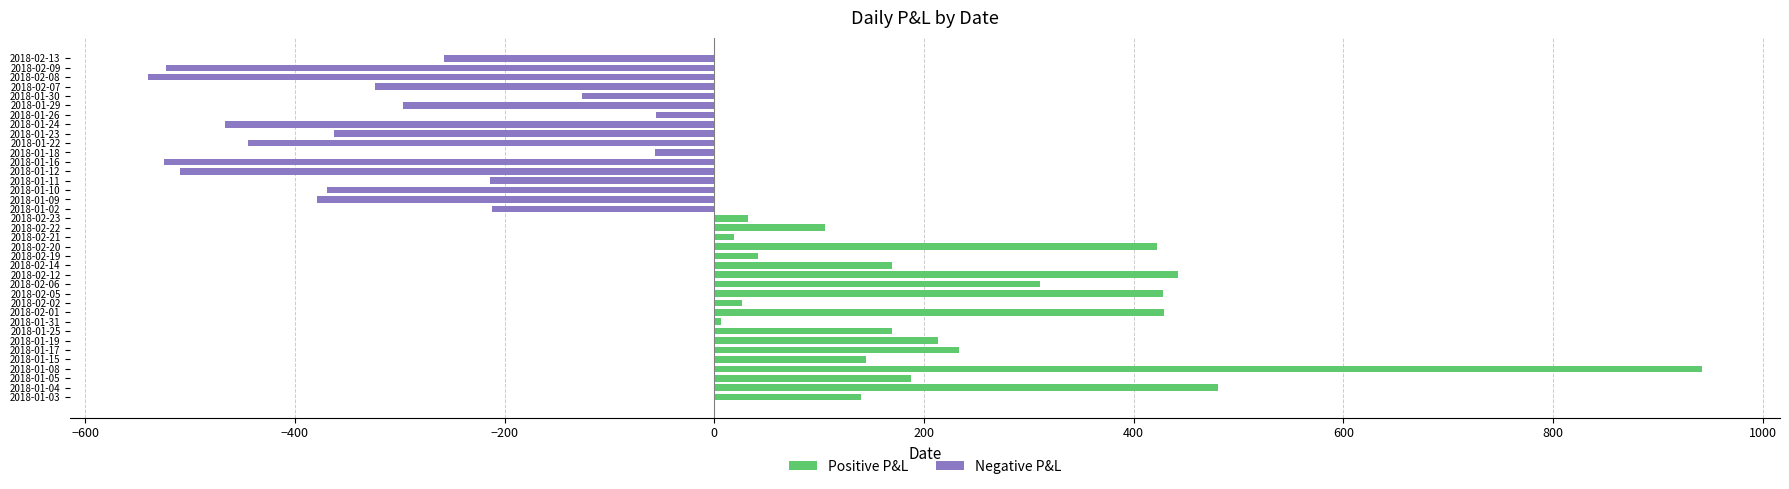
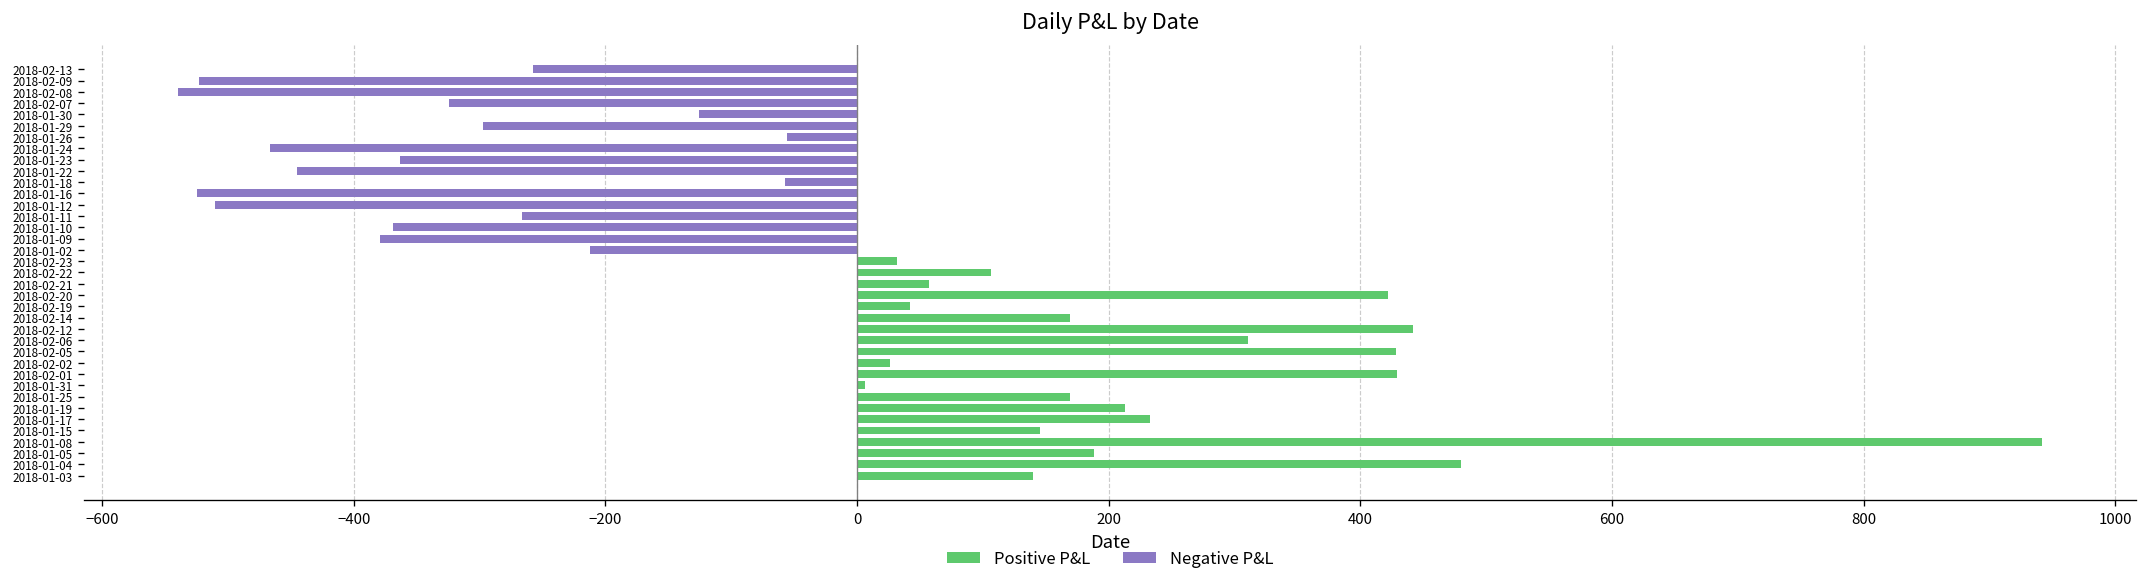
  {
    "Positive P&L": {
      "2018-02-23": 32,
      "2018-02-22": 106,
-     "2018-02-21": 19,
+     "2018-02-21": 57,
      "2018-02-20": 422,
      "2018-02-19": 42,
      "2018-02-14": 169,
      "2018-02-12": 442,
      "2018-02-06": 311,
      "2018-02-05": 428,
      "2018-02-02": 26,
      "2018-02-01": 429,
      "2018-01-31": 6,
      "2018-01-25": 169,
      "2018-01-19": 213,
      "2018-01-17": 233,
      "2018-01-15": 145,
      "2018-01-08": 942,
      "2018-01-05": 188,
      "2018-01-04": 480,
      "2018-01-03": 140
    },
    "Negative P&L": {
      "2018-02-13": -258,
      "2018-02-09": -523,
      "2018-02-08": -540,
      "2018-02-07": -324,
      "2018-01-30": -126,
      "2018-01-29": -297,
      "2018-01-26": -56,
      "2018-01-24": -467,
      "2018-01-23": -363,
      "2018-01-22": -445,
      "2018-01-18": -57,
      "2018-01-16": -525,
      "2018-01-12": -510,
-     "2018-01-11": -214,
+     "2018-01-11": -266,
      "2018-01-10": -369,
      "2018-01-09": -379,
      "2018-01-02": -212
    }
  }
